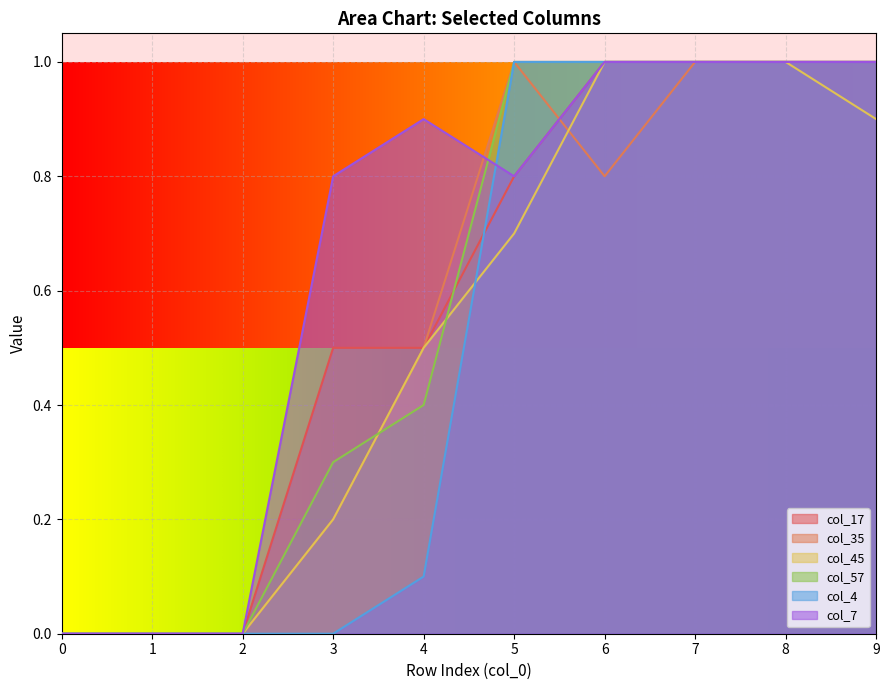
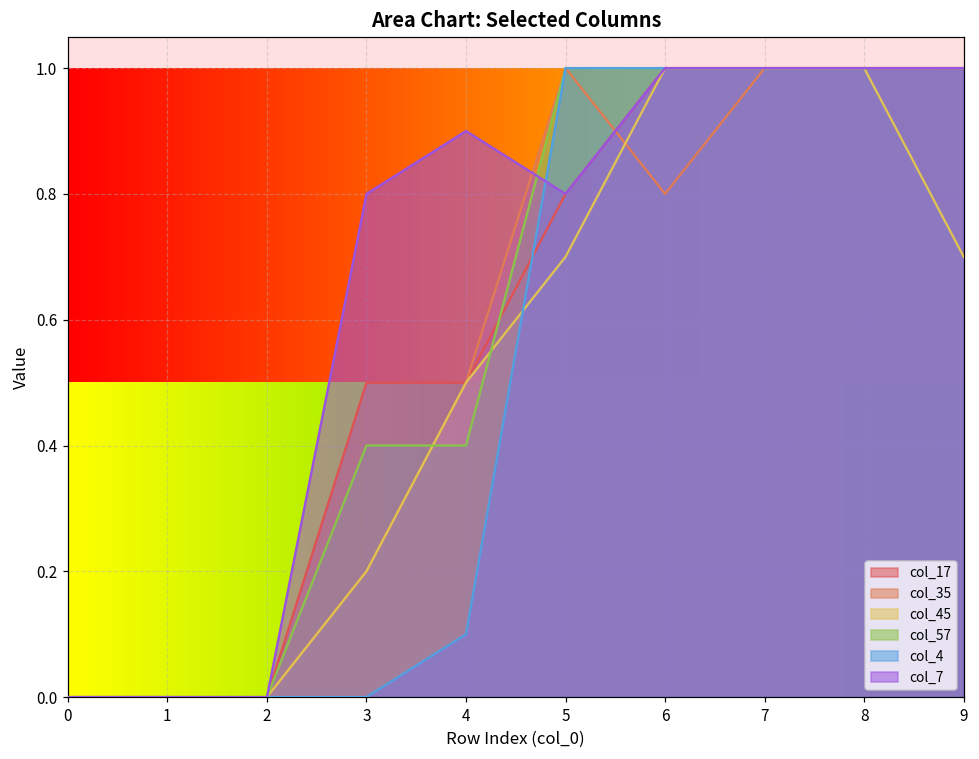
  {
    "col_45": {
      "5": 0.7,
-     "9": 0.9
+     "9": 0.7
    },
    "col_57": {
-     "3": 0.3,
+     "3": 0.4,
      "4": 0.4
    },
    "col_4": {
      "3": 0.0,
      "4": 0.1
    },
    "col_7": {
      "3": 0.8,
      "4": 0.9
    }
  }
